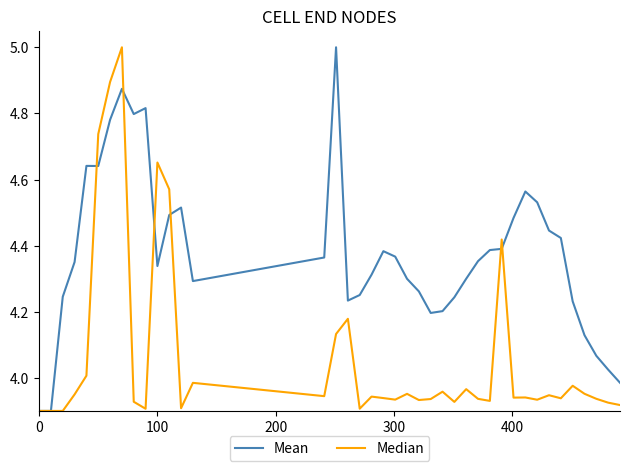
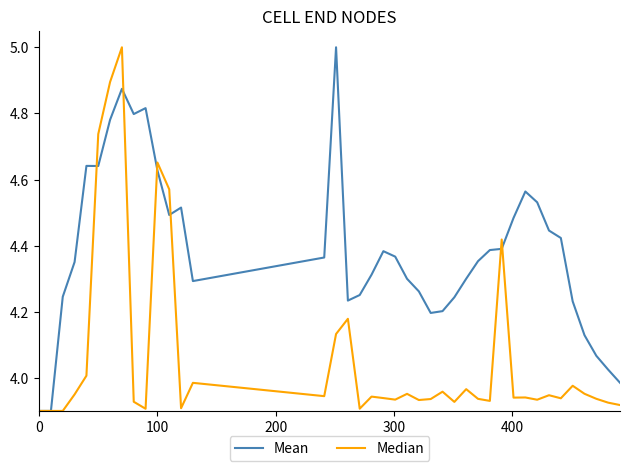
  {
    "Mean": {
-     "100": 4.34
+     "100": 4.63
    },
    "Median": {
      "100": 4.65
    }
  }
